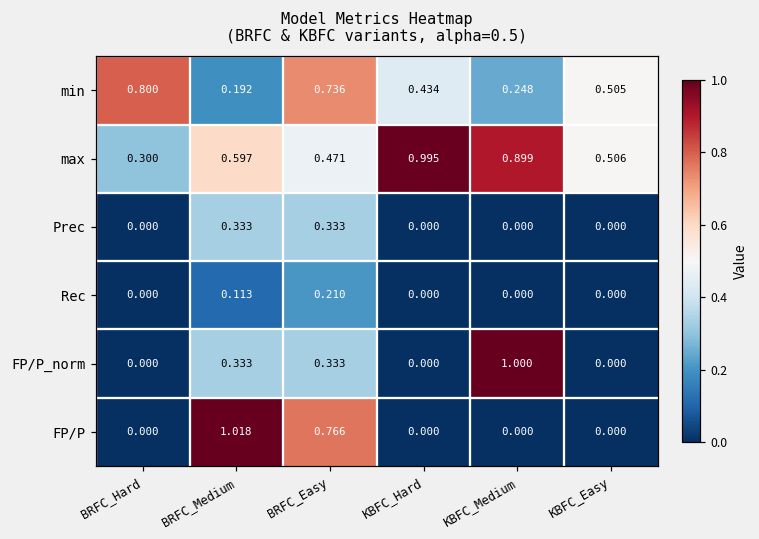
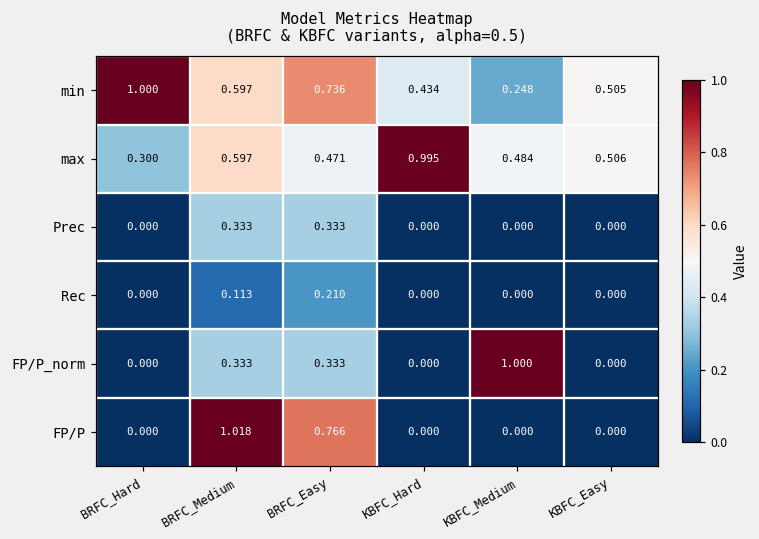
  {
    "min": {
-     "BRFC_Hard": 0.800,
-     "BRFC_Medium": 0.192,
+     "BRFC_Hard": 1.000,
+     "BRFC_Medium": 0.597,
      "BRFC_Easy": 0.736,
      "KBFC_Hard": 0.434,
      "KBFC_Medium": 0.248,
      "KBFC_Easy": 0.505
    },
    "max": {
      "BRFC_Hard": 0.300,
      "BRFC_Medium": 0.597,
      "BRFC_Easy": 0.471,
      "KBFC_Hard": 0.995,
-     "KBFC_Medium": 0.899,
+     "KBFC_Medium": 0.484,
      "KBFC_Easy": 0.506
    },
    "Prec": {
      "BRFC_Hard": 0.000,
      "BRFC_Medium": 0.333,
      "BRFC_Easy": 0.333,
      "KBFC_Hard": 0.000,
      "KBFC_Medium": 0.000,
      "KBFC_Easy": 0.000
    },
    "Rec": {
      "BRFC_Hard": 0.000,
      "BRFC_Medium": 0.113,
      "BRFC_Easy": 0.210,
      "KBFC_Hard": 0.000,
      "KBFC_Medium": 0.000,
      "KBFC_Easy": 0.000
    },
    "FP/P_norm": {
      "BRFC_Hard": 0.000,
      "BRFC_Medium": 0.333,
      "BRFC_Easy": 0.333,
      "KBFC_Hard": 0.000,
      "KBFC_Medium": 1.000,
      "KBFC_Easy": 0.000
    },
    "FP/P": {
      "BRFC_Hard": 0.000,
      "BRFC_Medium": 1.018,
      "BRFC_Easy": 0.766,
      "KBFC_Hard": 0.000,
      "KBFC_Medium": 0.000,
      "KBFC_Easy": 0.000
    }
  }
